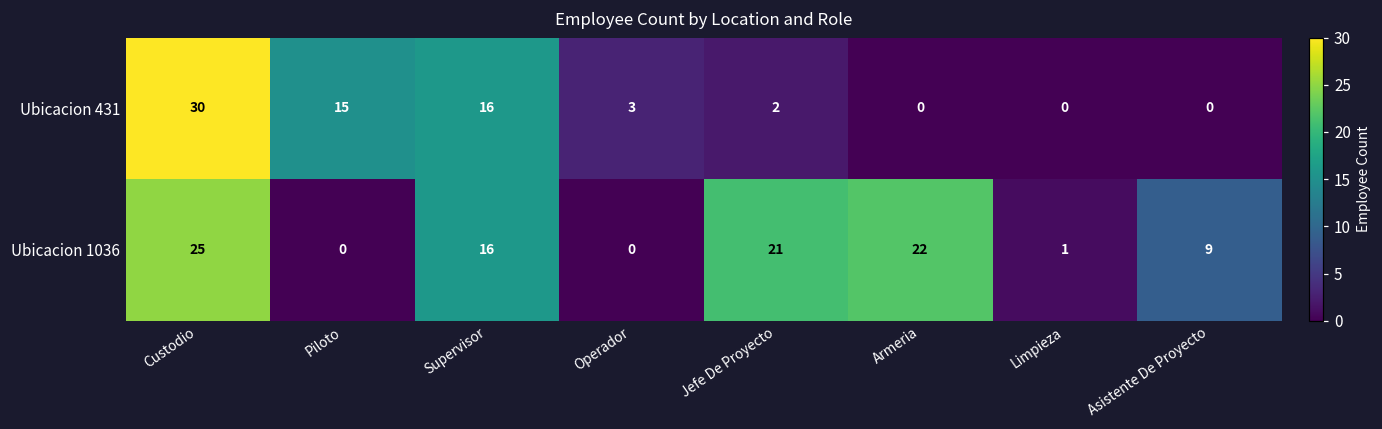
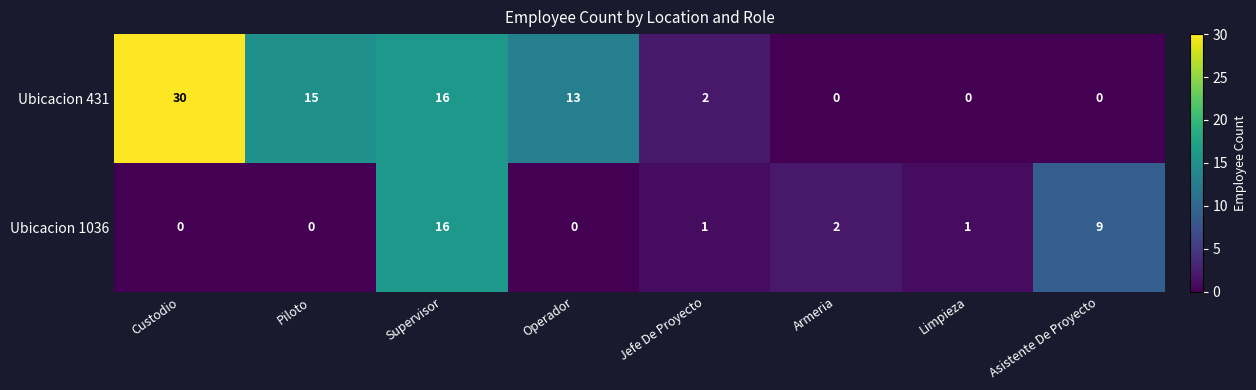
  {
    "Ubicacion 431": {
      "Custodio": 30,
      "Piloto": 15,
      "Supervisor": 16,
-     "Operador": 3,
+     "Operador": 13,
      "Jefe De Proyecto": 2,
      "Armeria": 0,
      "Limpieza": 0,
      "Asistente De Proyecto": 0
    },
    "Ubicacion 1036": {
-     "Custodio": 25,
+     "Custodio": 0,
      "Piloto": 0,
      "Supervisor": 16,
      "Operador": 0,
-     "Jefe De Proyecto": 21,
-     "Armeria": 22,
+     "Jefe De Proyecto": 1,
+     "Armeria": 2,
      "Limpieza": 1,
      "Asistente De Proyecto": 9
    }
  }
